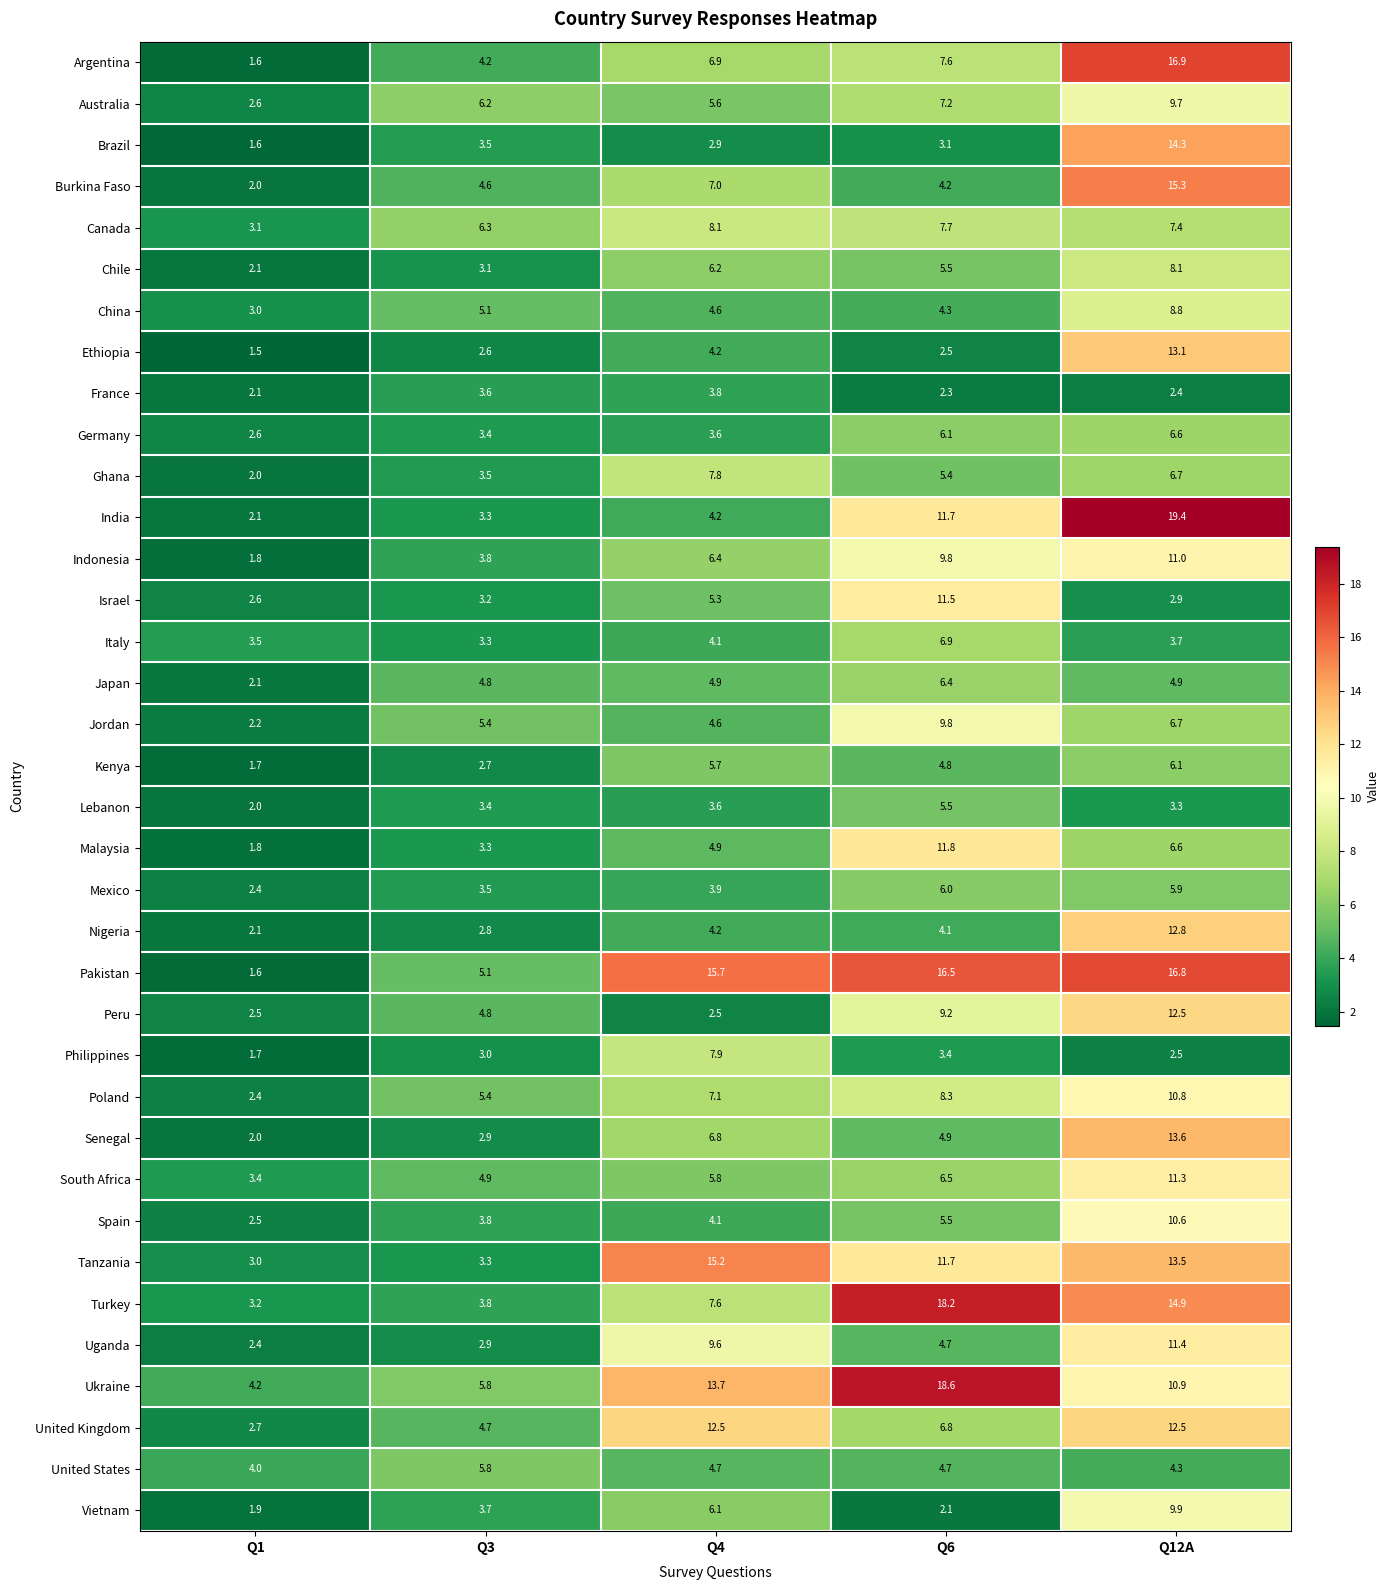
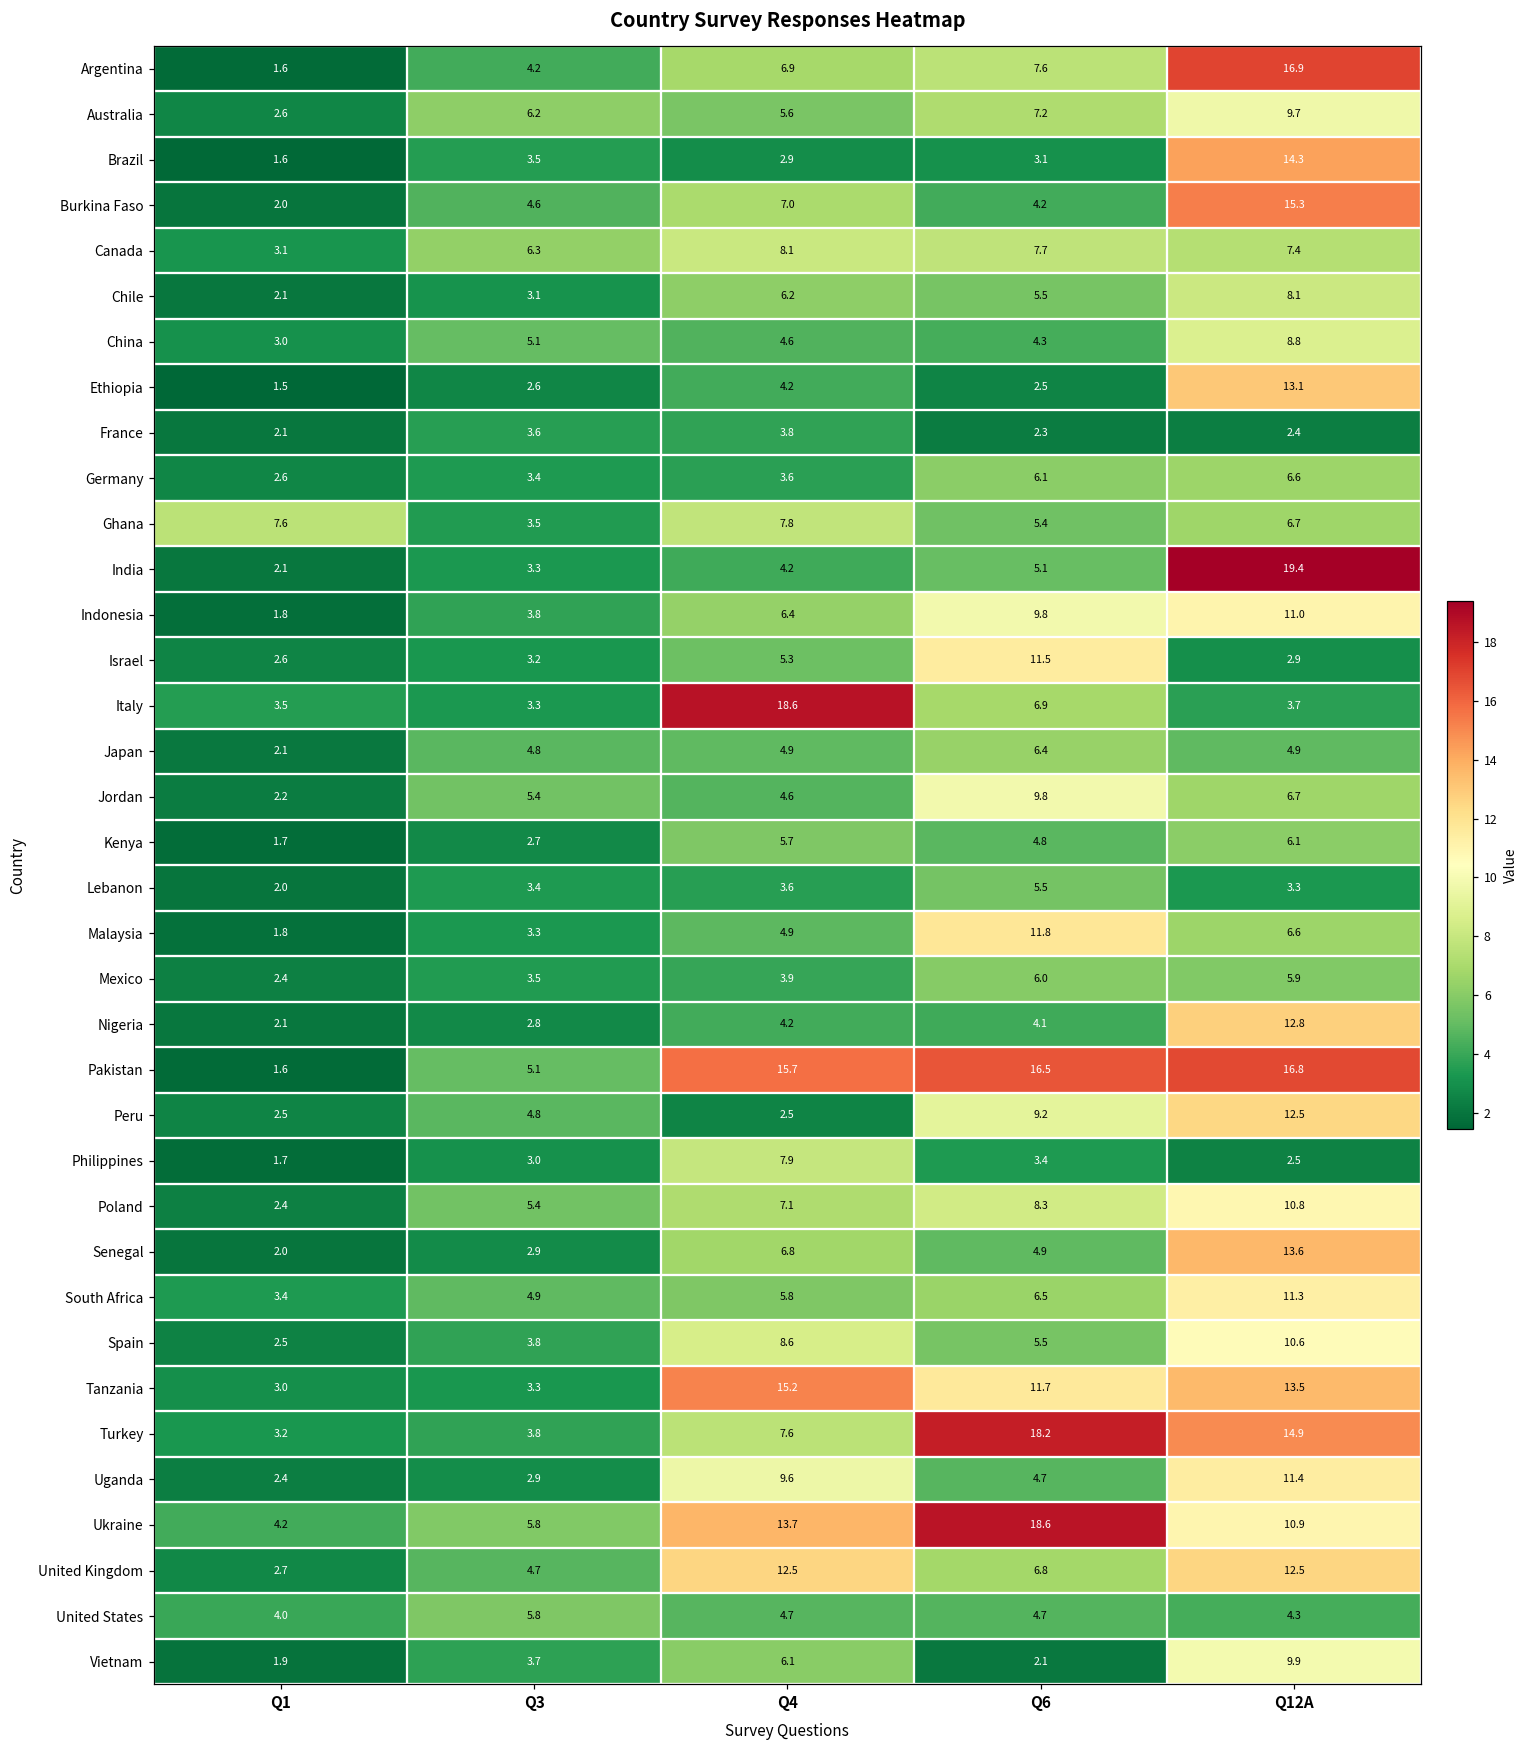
  {
    "Argentina": {
      "Q1": 1.6,
      "Q3": 4.2,
      "Q4": 6.9,
      "Q6": 7.6,
      "Q12A": 16.9
    },
    "Australia": {
      "Q1": 2.6,
      "Q3": 6.2,
      "Q4": 5.6,
      "Q6": 7.2,
      "Q12A": 9.7
    },
    "Brazil": {
      "Q1": 1.6,
      "Q3": 3.5,
      "Q4": 2.9,
      "Q6": 3.1,
      "Q12A": 14.3
    },
    "Burkina Faso": {
      "Q1": 2.0,
      "Q3": 4.6,
      "Q4": 7.0,
      "Q6": 4.2,
      "Q12A": 15.3
    },
    "Canada": {
      "Q1": 3.1,
      "Q3": 6.3,
      "Q4": 8.1,
      "Q6": 7.7,
      "Q12A": 7.4
    },
    "Chile": {
      "Q1": 2.1,
      "Q3": 3.1,
      "Q4": 6.2,
      "Q6": 5.5,
      "Q12A": 8.1
    },
    "China": {
      "Q1": 3.0,
      "Q3": 5.1,
      "Q4": 4.6,
      "Q6": 4.3,
      "Q12A": 8.8
    },
    "Ethiopia": {
      "Q1": 1.5,
      "Q3": 2.6,
      "Q4": 4.2,
      "Q6": 2.5,
      "Q12A": 13.1
    },
    "France": {
      "Q1": 2.1,
      "Q3": 3.6,
      "Q4": 3.8,
      "Q6": 2.3,
      "Q12A": 2.4
    },
    "Germany": {
      "Q1": 2.6,
      "Q3": 3.4,
      "Q4": 3.6,
      "Q6": 6.1,
      "Q12A": 6.6
    },
    "Ghana": {
-     "Q1": 2.0,
+     "Q1": 7.6,
      "Q3": 3.5,
      "Q4": 7.8,
      "Q6": 5.4,
      "Q12A": 6.7
    },
    "India": {
      "Q1": 2.1,
      "Q3": 3.3,
      "Q4": 4.2,
-     "Q6": 11.7,
+     "Q6": 5.1,
      "Q12A": 19.4
    },
    "Indonesia": {
      "Q1": 1.8,
      "Q3": 3.8,
      "Q4": 6.4,
      "Q6": 9.8,
      "Q12A": 11.0
    },
    "Israel": {
      "Q1": 2.6,
      "Q3": 3.2,
      "Q4": 5.3,
      "Q6": 11.5,
      "Q12A": 2.9
    },
    "Italy": {
      "Q1": 3.5,
      "Q3": 3.3,
-     "Q4": 4.1,
+     "Q4": 18.6,
      "Q6": 6.9,
      "Q12A": 3.7
    },
    "Japan": {
      "Q1": 2.1,
      "Q3": 4.8,
      "Q4": 4.9,
      "Q6": 6.4,
      "Q12A": 4.9
    },
    "Jordan": {
      "Q1": 2.2,
      "Q3": 5.4,
      "Q4": 4.6,
      "Q6": 9.8,
      "Q12A": 6.7
    },
    "Kenya": {
      "Q1": 1.7,
      "Q3": 2.7,
      "Q4": 5.7,
      "Q6": 4.8,
      "Q12A": 6.1
    },
    "Lebanon": {
      "Q1": 2.0,
      "Q3": 3.4,
      "Q4": 3.6,
      "Q6": 5.5,
      "Q12A": 3.3
    },
    "Malaysia": {
      "Q1": 1.8,
      "Q3": 3.3,
      "Q4": 4.9,
      "Q6": 11.8,
      "Q12A": 6.6
    },
    "Mexico": {
      "Q1": 2.4,
      "Q3": 3.5,
      "Q4": 3.9,
      "Q6": 6.0,
      "Q12A": 5.9
    },
    "Nigeria": {
      "Q1": 2.1,
      "Q3": 2.8,
      "Q4": 4.2,
      "Q6": 4.1,
      "Q12A": 12.8
    },
    "Pakistan": {
      "Q1": 1.6,
      "Q3": 5.1,
      "Q4": 15.7,
      "Q6": 16.5,
      "Q12A": 16.8
    },
    "Peru": {
      "Q1": 2.5,
      "Q3": 4.8,
      "Q4": 2.5,
      "Q6": 9.2,
      "Q12A": 12.5
    },
    "Philippines": {
      "Q1": 1.7,
      "Q3": 3.0,
      "Q4": 7.9,
      "Q6": 3.4,
      "Q12A": 2.5
    },
    "Poland": {
      "Q1": 2.4,
      "Q3": 5.4,
      "Q4": 7.1,
      "Q6": 8.3,
      "Q12A": 10.8
    },
    "Senegal": {
      "Q1": 2.0,
      "Q3": 2.9,
      "Q4": 6.8,
      "Q6": 4.9,
      "Q12A": 13.6
    },
    "South Africa": {
      "Q1": 3.4,
      "Q3": 4.9,
      "Q4": 5.8,
      "Q6": 6.5,
      "Q12A": 11.3
    },
    "Spain": {
      "Q1": 2.5,
      "Q3": 3.8,
-     "Q4": 4.1,
+     "Q4": 8.6,
      "Q6": 5.5,
      "Q12A": 10.6
    },
    "Tanzania": {
      "Q1": 3.0,
      "Q3": 3.3,
      "Q4": 15.2,
      "Q6": 11.7,
      "Q12A": 13.5
    },
    "Turkey": {
      "Q1": 3.2,
      "Q3": 3.8,
      "Q4": 7.6,
      "Q6": 18.2,
      "Q12A": 14.9
    },
    "Uganda": {
      "Q1": 2.4,
      "Q3": 2.9,
      "Q4": 9.6,
      "Q6": 4.7,
      "Q12A": 11.4
    },
    "Ukraine": {
      "Q1": 4.2,
      "Q3": 5.8,
      "Q4": 13.7,
      "Q6": 18.6,
      "Q12A": 10.9
    },
    "United Kingdom": {
      "Q1": 2.7,
      "Q3": 4.7,
      "Q4": 12.5,
      "Q6": 6.8,
      "Q12A": 12.5
    },
    "United States": {
      "Q1": 4.0,
      "Q3": 5.8,
      "Q4": 4.7,
      "Q6": 4.7,
      "Q12A": 4.3
    },
    "Vietnam": {
      "Q1": 1.9,
      "Q3": 3.7,
      "Q4": 6.1,
      "Q6": 2.1,
      "Q12A": 9.9
    }
  }
